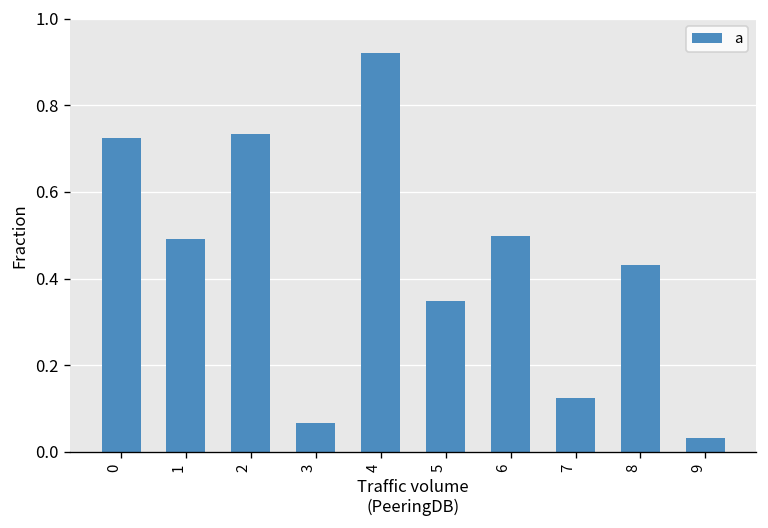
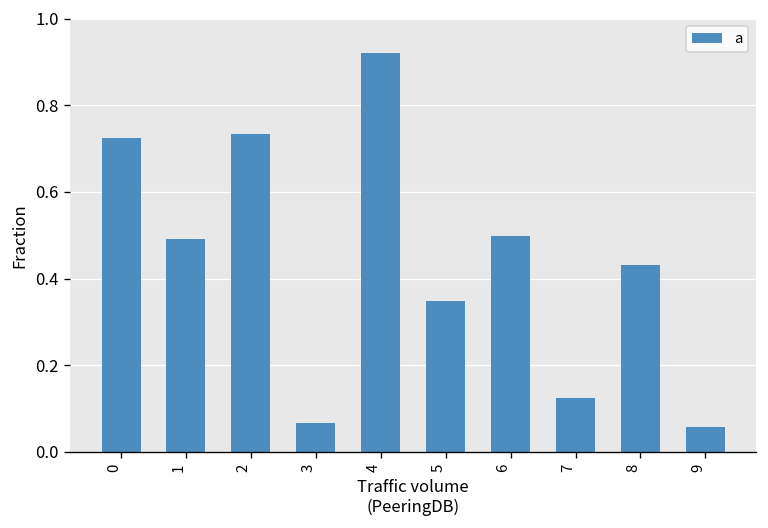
  {
    "0": 0.72,
    "1": 0.49,
    "2": 0.73,
    "3": 0.07,
    "4": 0.92,
    "5": 0.35,
    "6": 0.50,
    "7": 0.12,
    "8": 0.43,
-   "9": 0.03
+   "9": 0.06
  }
